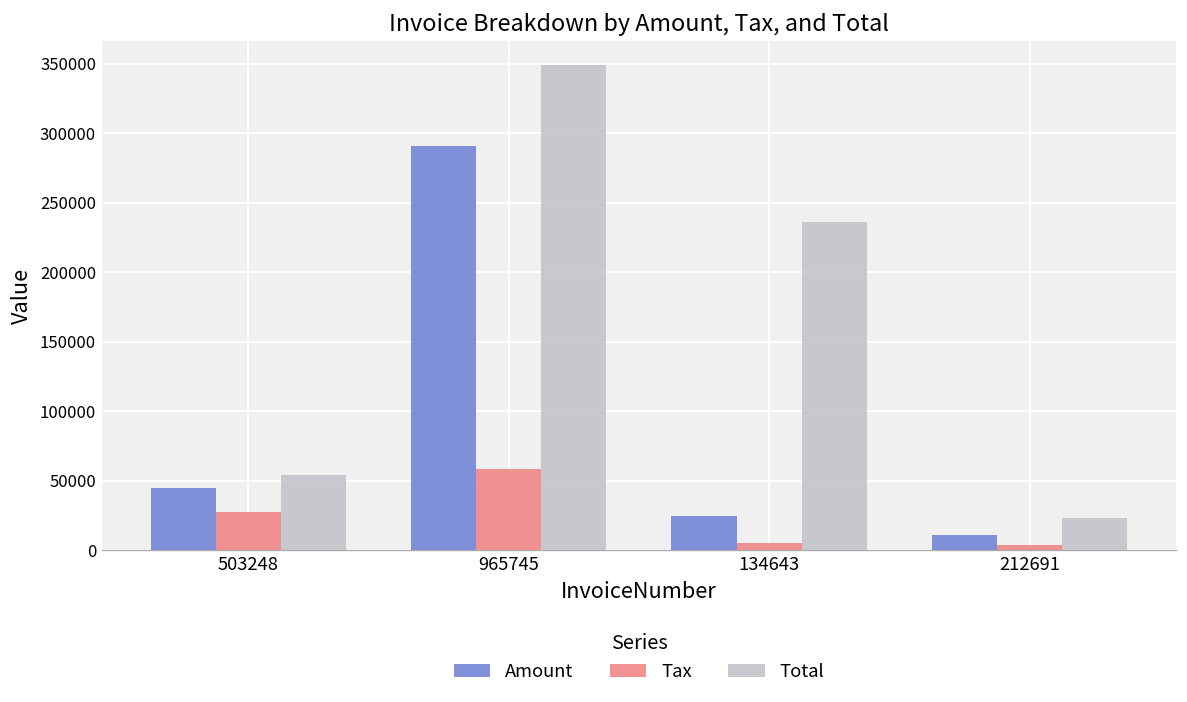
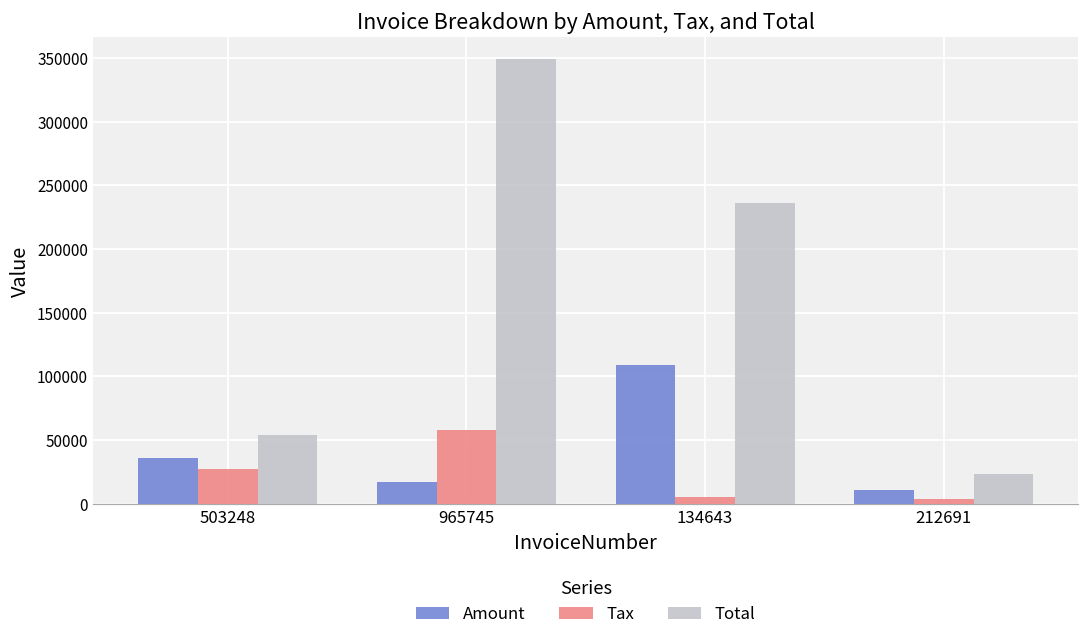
  {
    "Amount": {
-     "503248": 45000,
-     "965745": 291000,
-     "134643": 25000,
+     "503248": 36000,
+     "965745": 17000,
+     "134643": 109000,
      "212691": 11000
    },
    "Tax": {
      "503248": 27000,
      "965745": 58000,
      "134643": 5000,
      "212691": 4000
    },
    "Total": {
      "503248": 54000,
      "965745": 349000,
      "134643": 236000,
      "212691": 23000
    }
  }
